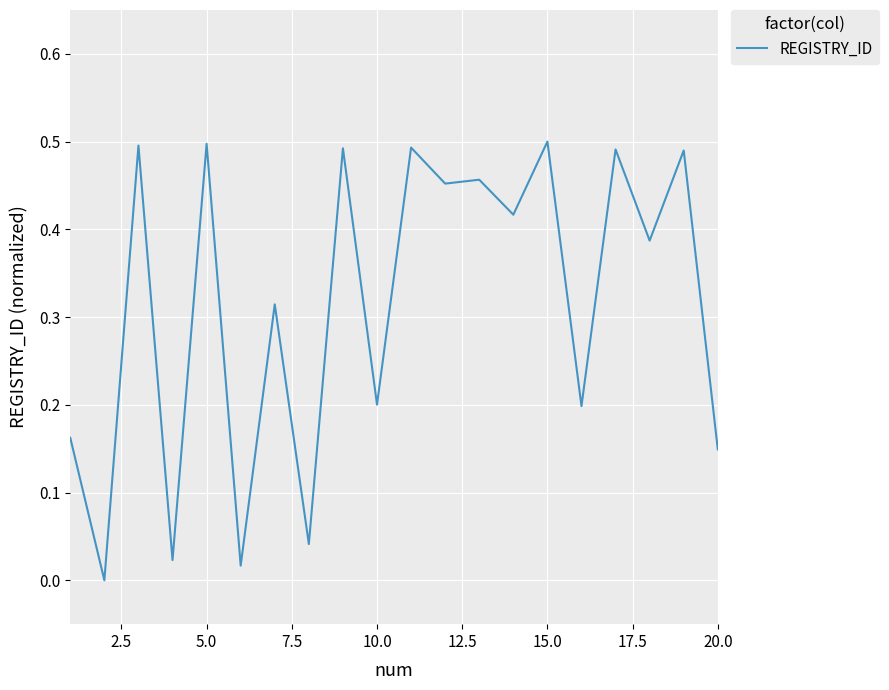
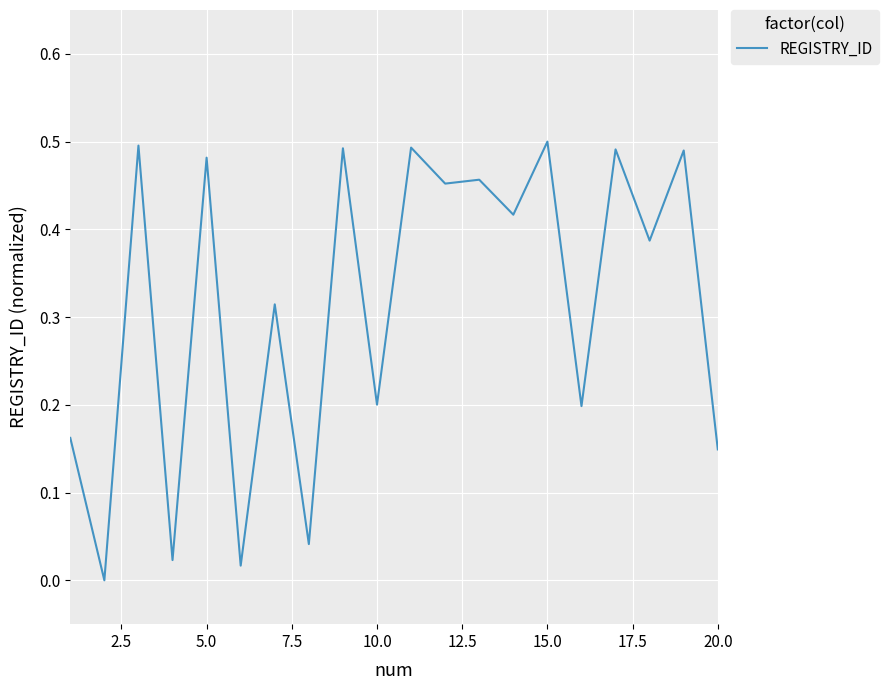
  {
-   "5.0": 0.50,
+   "5.0": 0.48,
    "10.0": 0.20,
    "15.0": 0.50,
    "20.0": 0.15
  }
